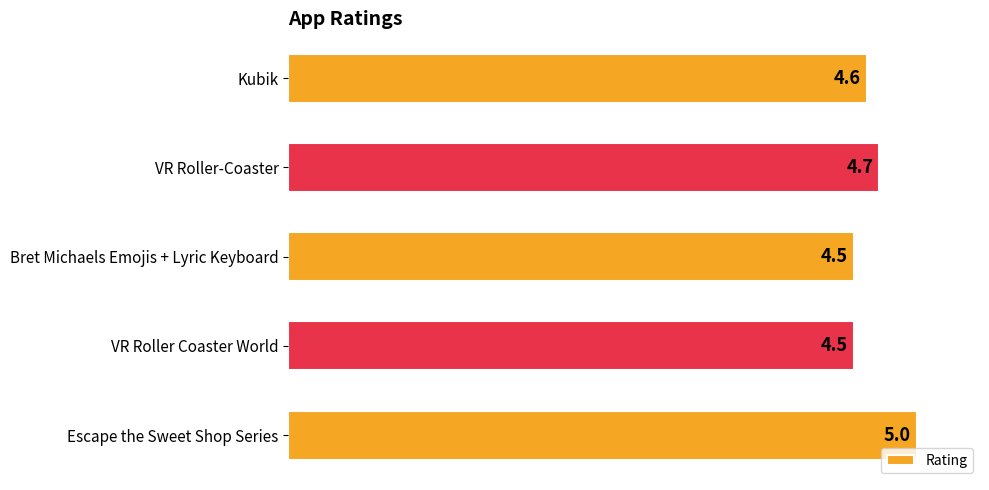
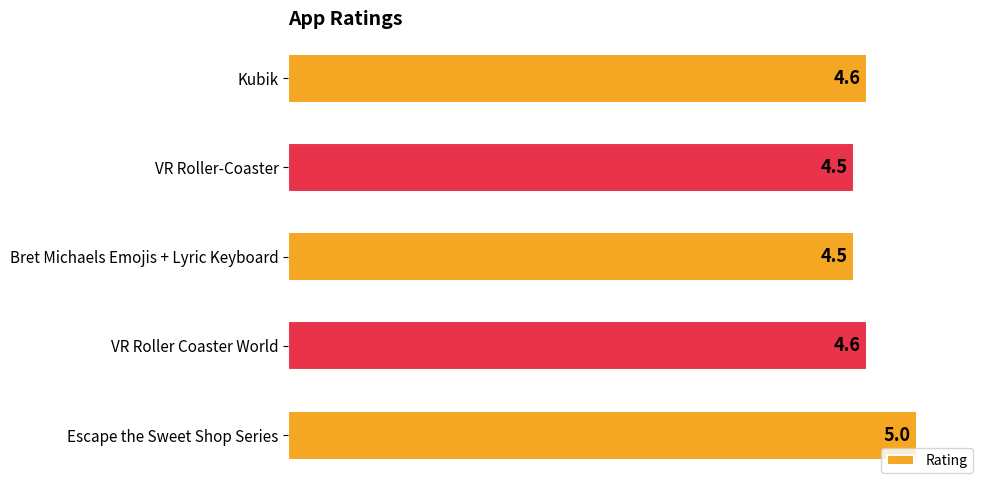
  {
    "Kubik": 4.6,
-   "VR Roller-Coaster": 4.7,
+   "VR Roller-Coaster": 4.5,
    "Bret Michaels Emojis + Lyric Keyboard": 4.5,
-   "VR Roller Coaster World": 4.5,
+   "VR Roller Coaster World": 4.6,
    "Escape the Sweet Shop Series": 5.0
  }
